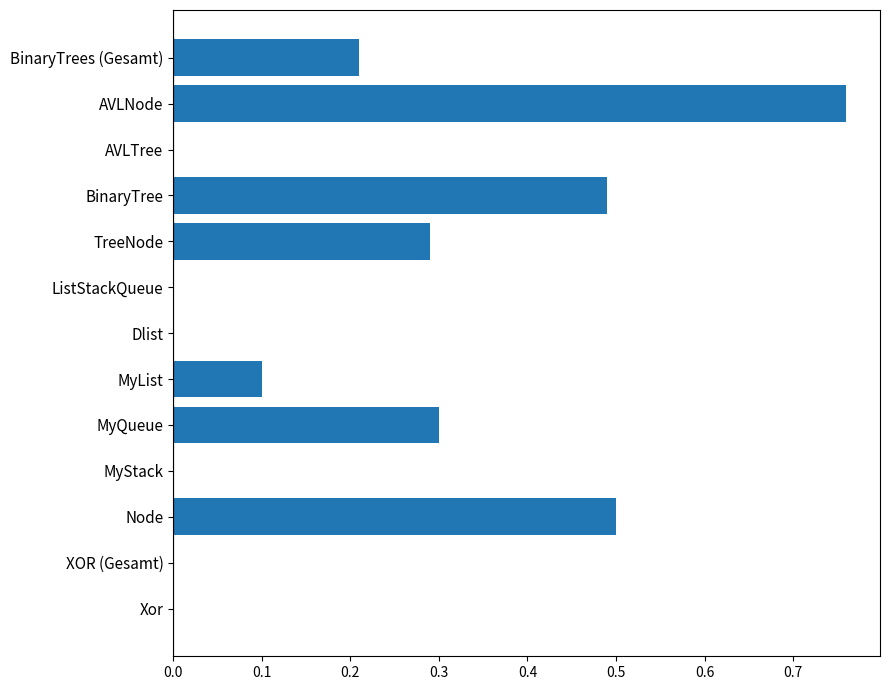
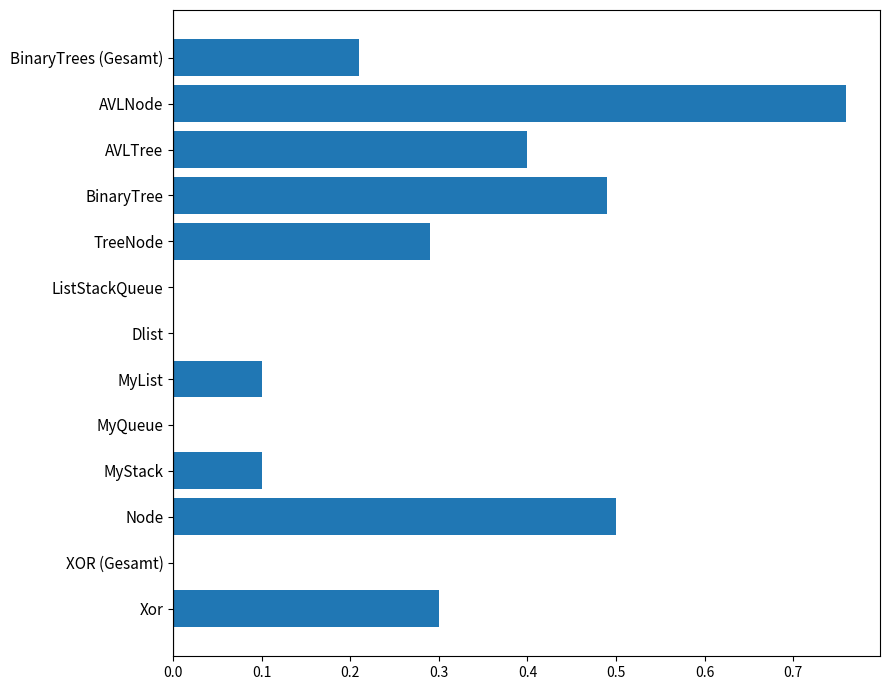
  {
    "BinaryTrees (Gesamt)": 0.21,
    "AVLNode": 0.76,
-   "AVLTree": 0.0,
+   "AVLTree": 0.4,
    "BinaryTree": 0.49,
    "TreeNode": 0.29,
    "ListStackQueue": 0.0,
    "Dlist": 0.0,
    "MyList": 0.1,
-   "MyQueue": 0.3,
-   "MyStack": 0.0,
+   "MyQueue": 0.0,
+   "MyStack": 0.1,
    "Node": 0.5,
    "XOR (Gesamt)": 0.0,
-   "Xor": 0.0
+   "Xor": 0.3
  }
